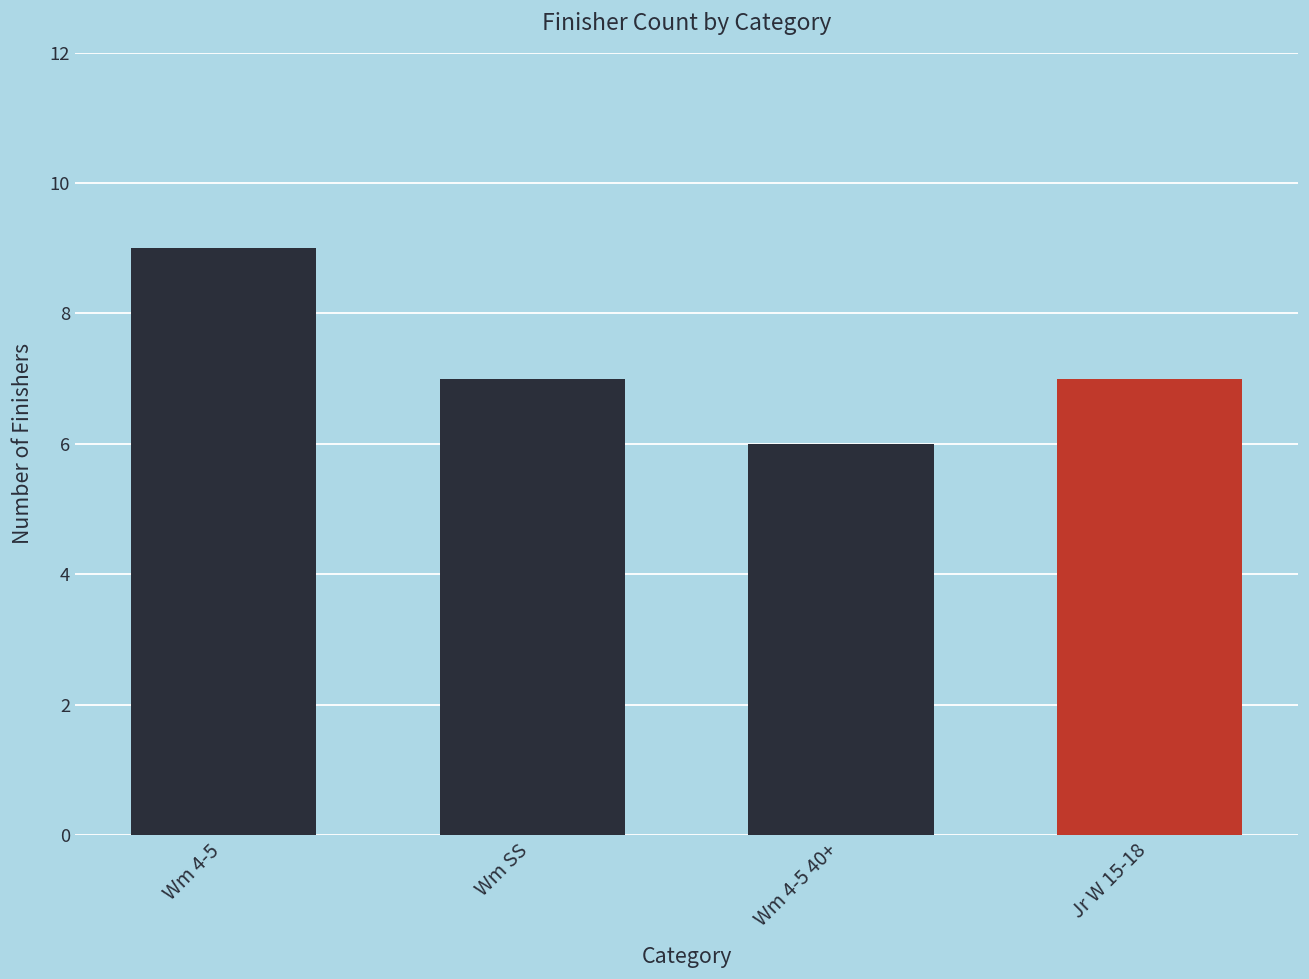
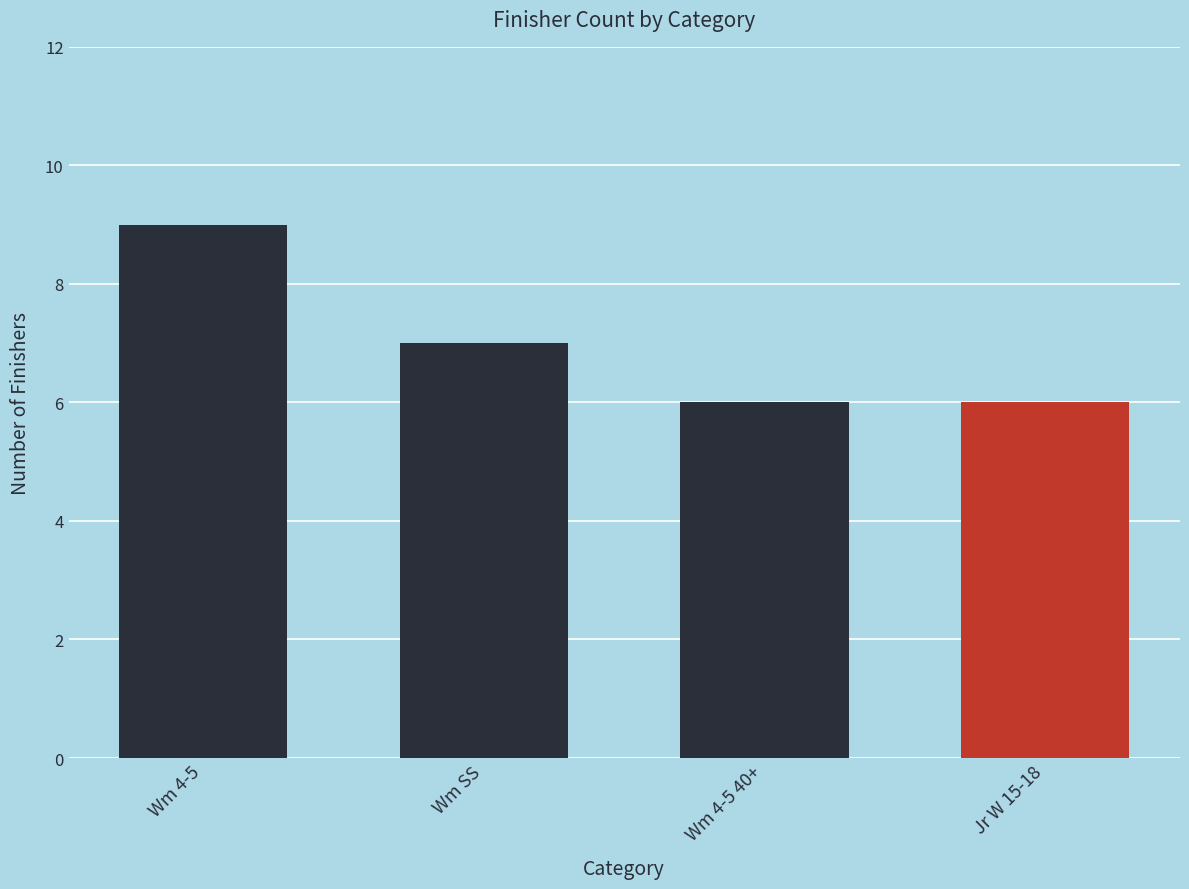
  {
    "Wm 4-5": 9,
    "Wm SS": 7,
    "Wm 4-5 40+": 6,
-   "Jr W 15-18": 7
+   "Jr W 15-18": 6
  }
